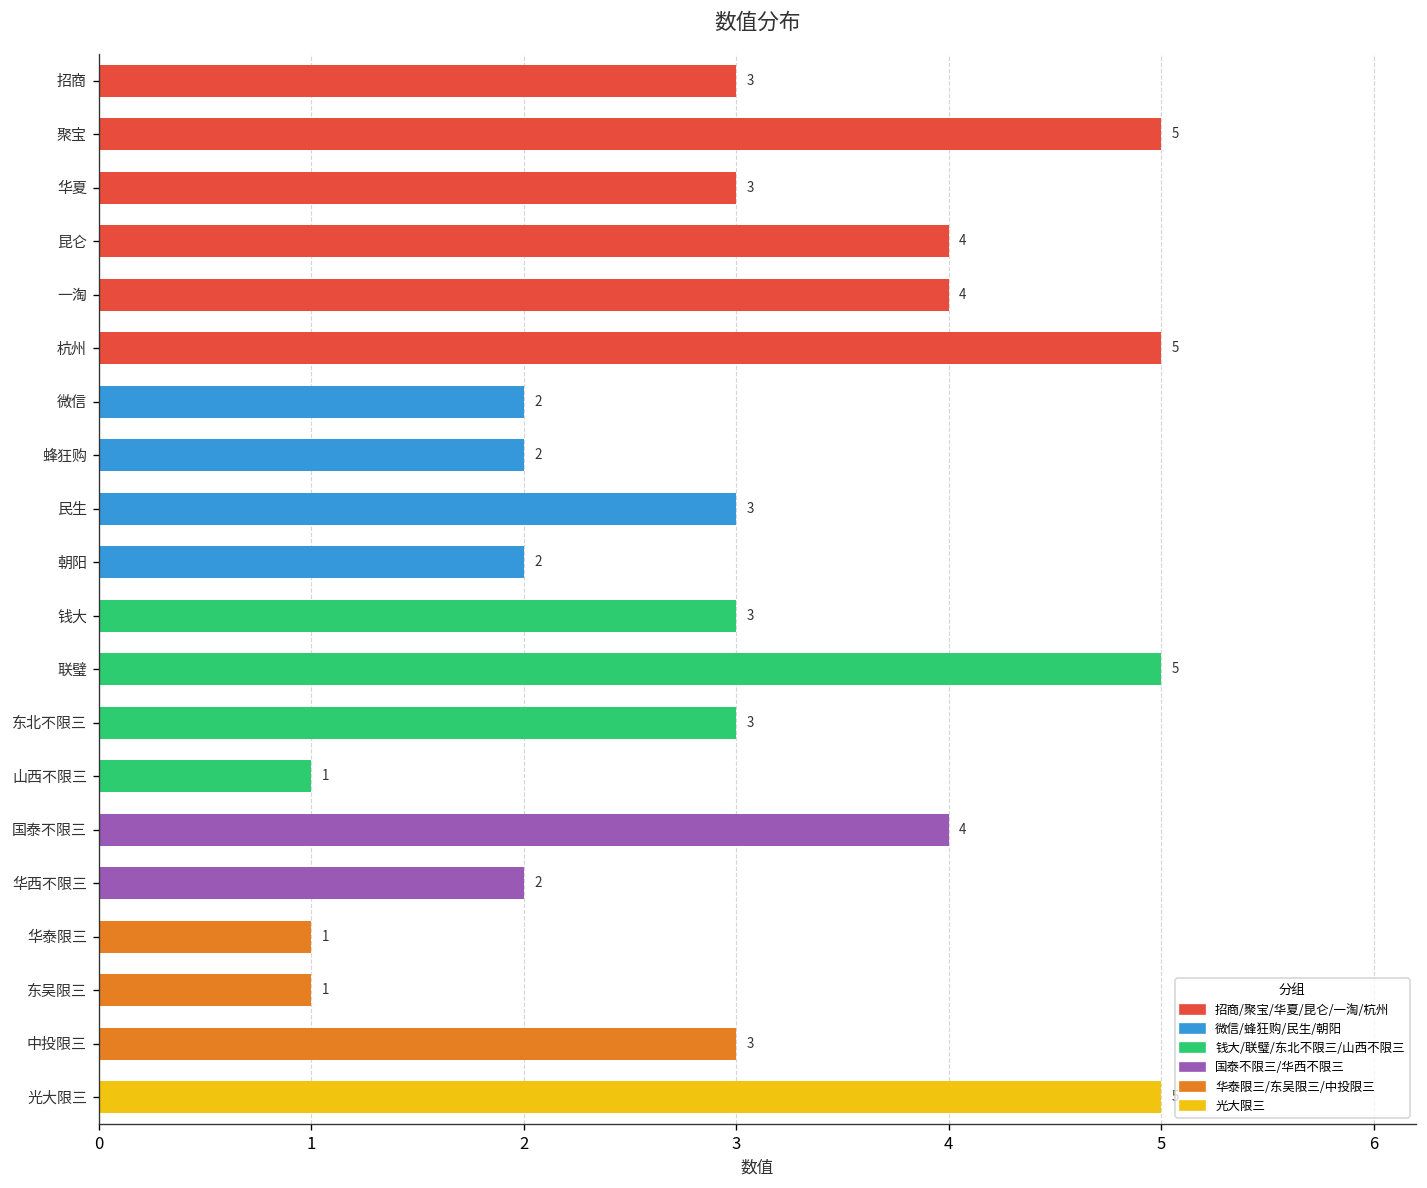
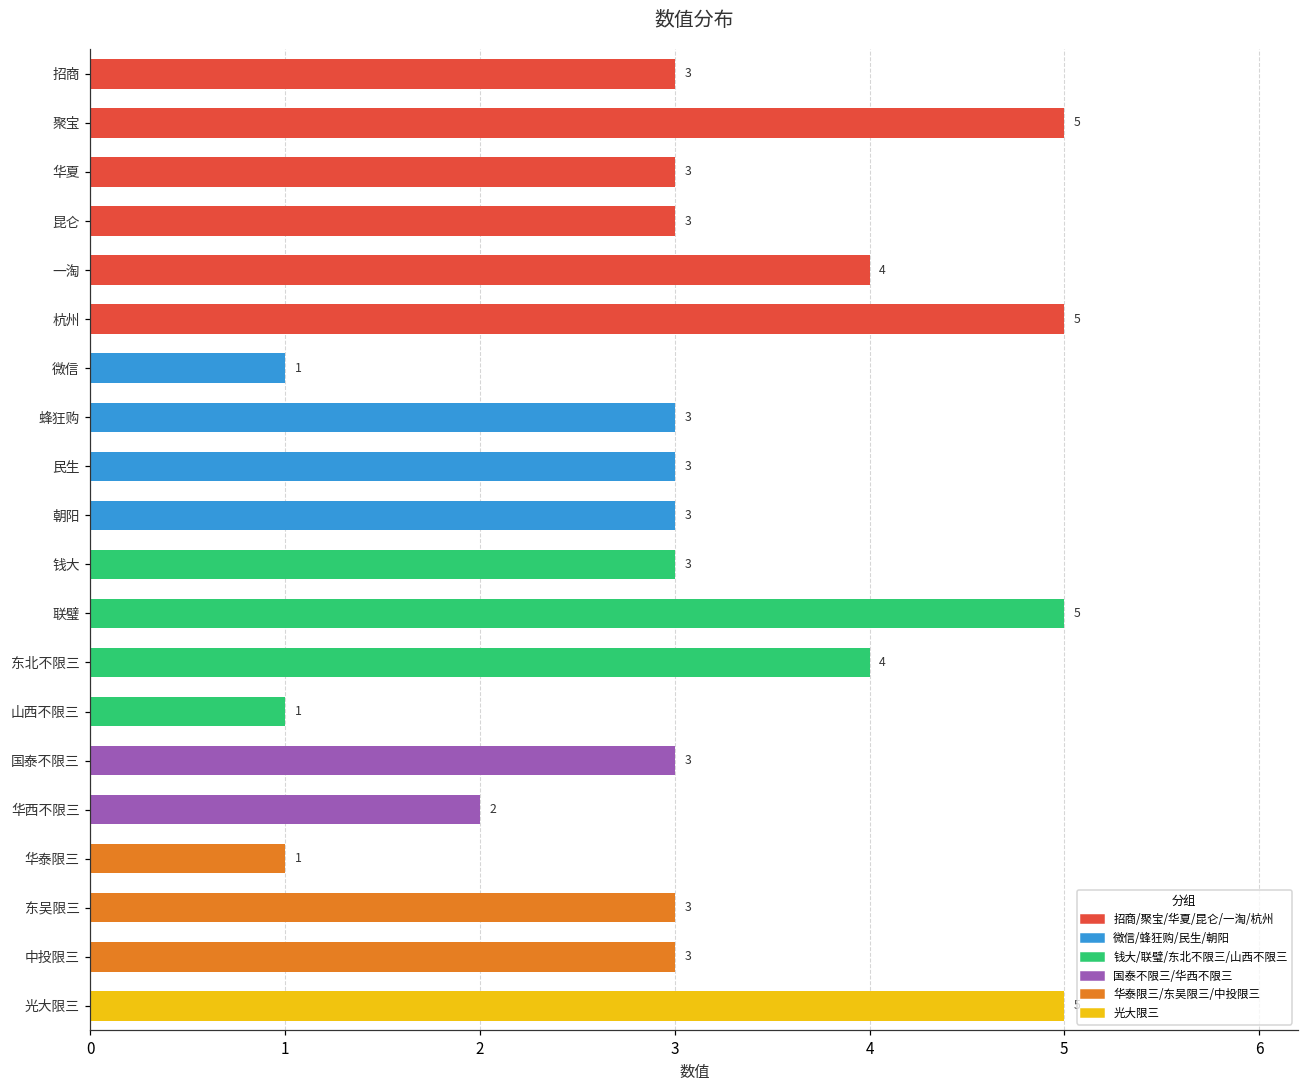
  {
    "招商": 3,
    "聚宝": 5,
    "华夏": 3,
-   "昆仑": 4,
+   "昆仑": 3,
    "一淘": 4,
    "杭州": 5,
-   "微信": 2,
-   "蜂狂购": 2,
+   "微信": 1,
+   "蜂狂购": 3,
    "民生": 3,
-   "朝阳": 2,
+   "朝阳": 3,
    "钱大": 3,
    "联璧": 5,
-   "东北不限三": 3,
+   "东北不限三": 4,
    "山西不限三": 1,
-   "国泰不限三": 4,
+   "国泰不限三": 3,
    "华西不限三": 2,
    "华泰限三": 1,
-   "东吴限三": 1,
+   "东吴限三": 3,
    "中投限三": 3
  }
